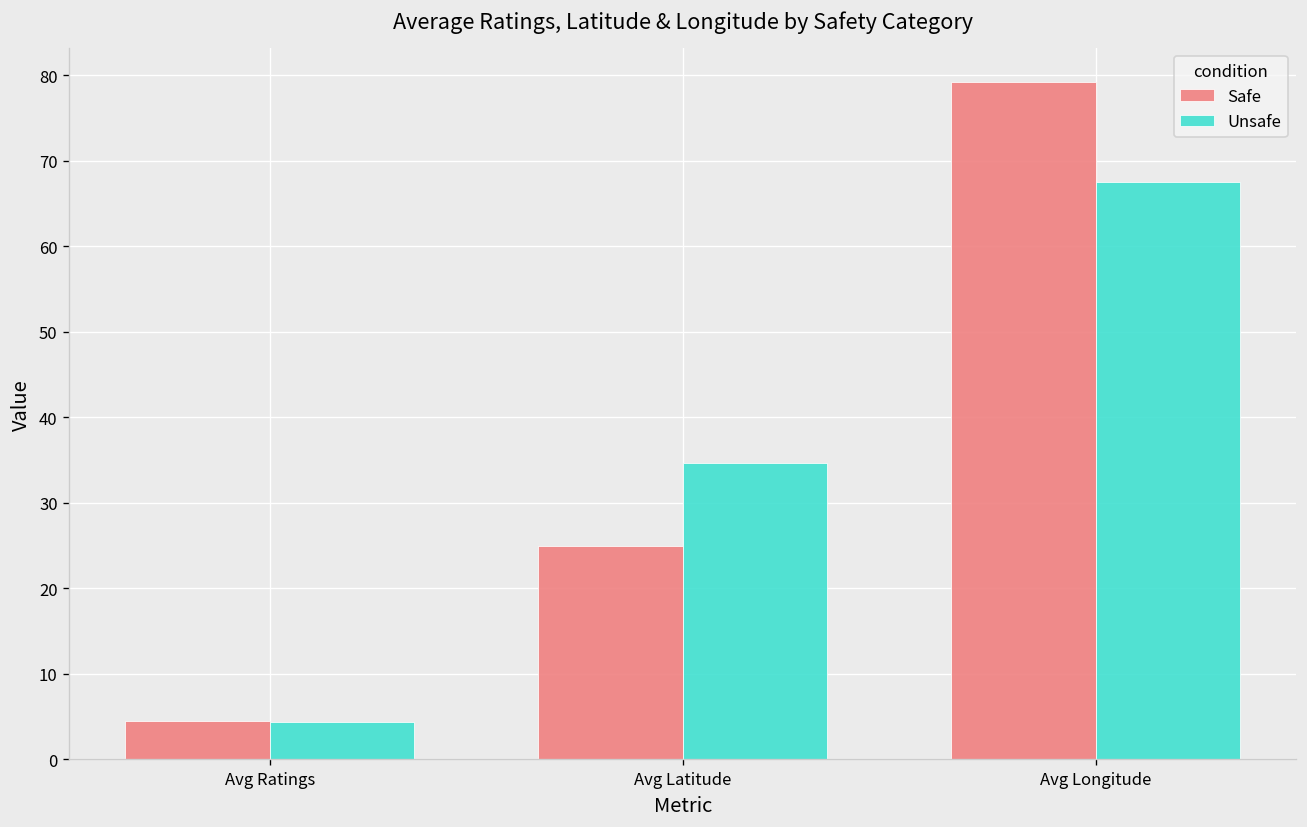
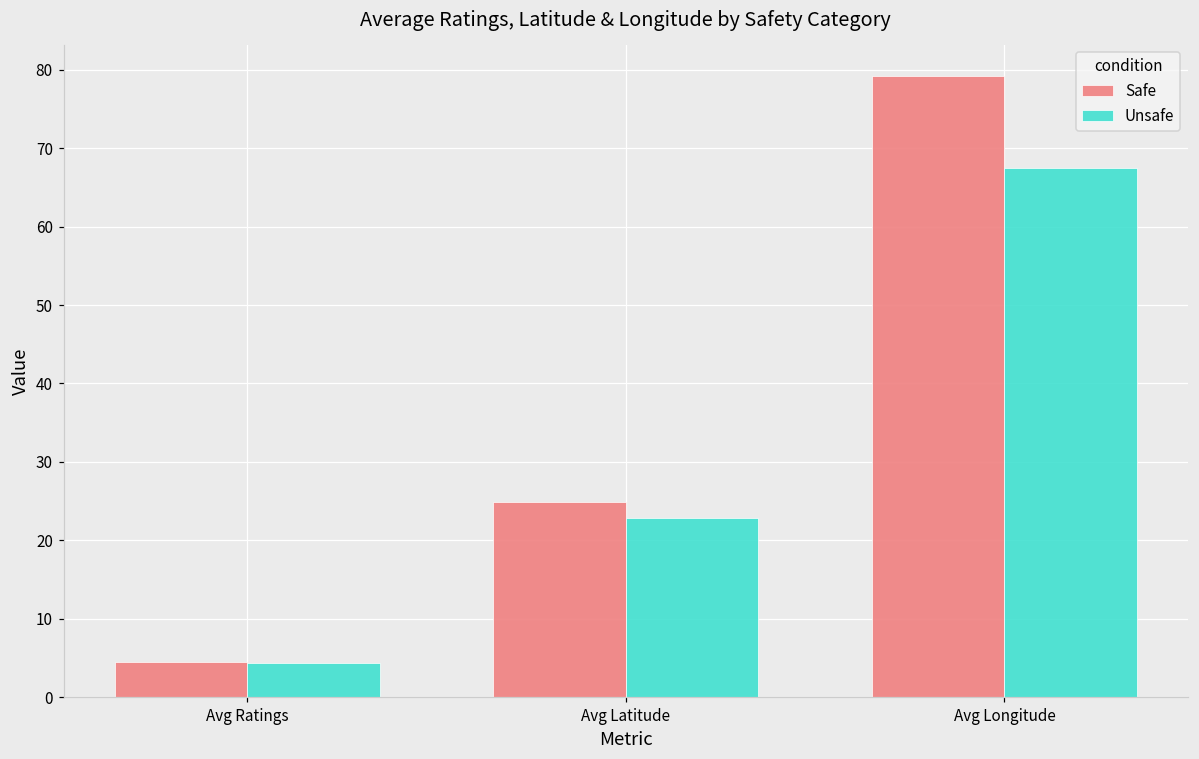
  {
    "Safe": {
      "Avg Ratings": 5,
      "Avg Latitude": 25,
      "Avg Longitude": 79
    },
    "Unsafe": {
      "Avg Ratings": 4,
-     "Avg Latitude": 35,
+     "Avg Latitude": 23,
      "Avg Longitude": 67
    }
  }
